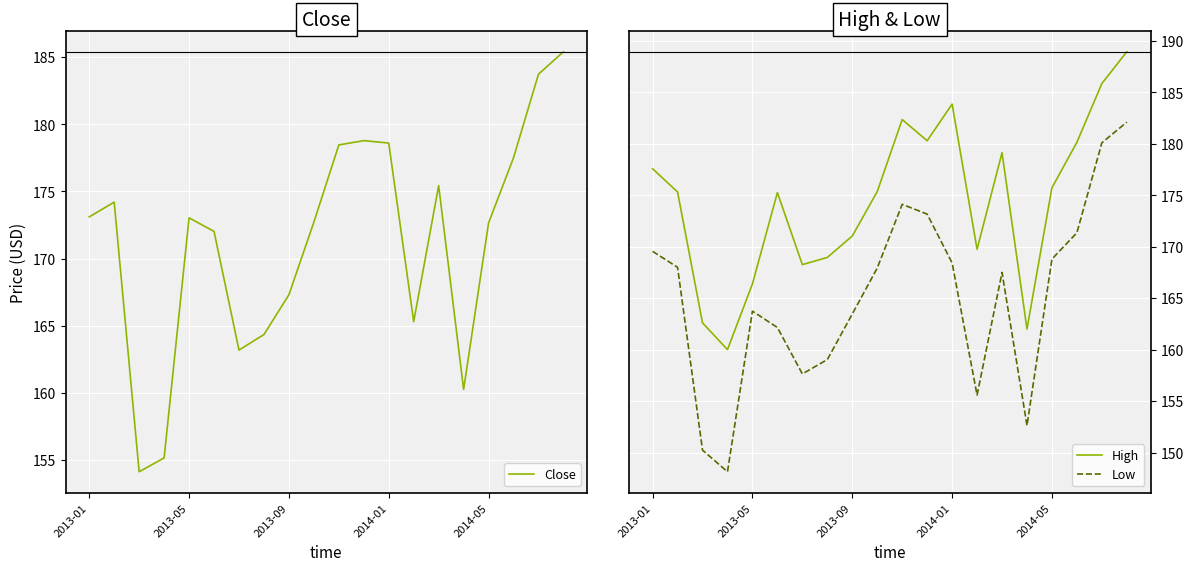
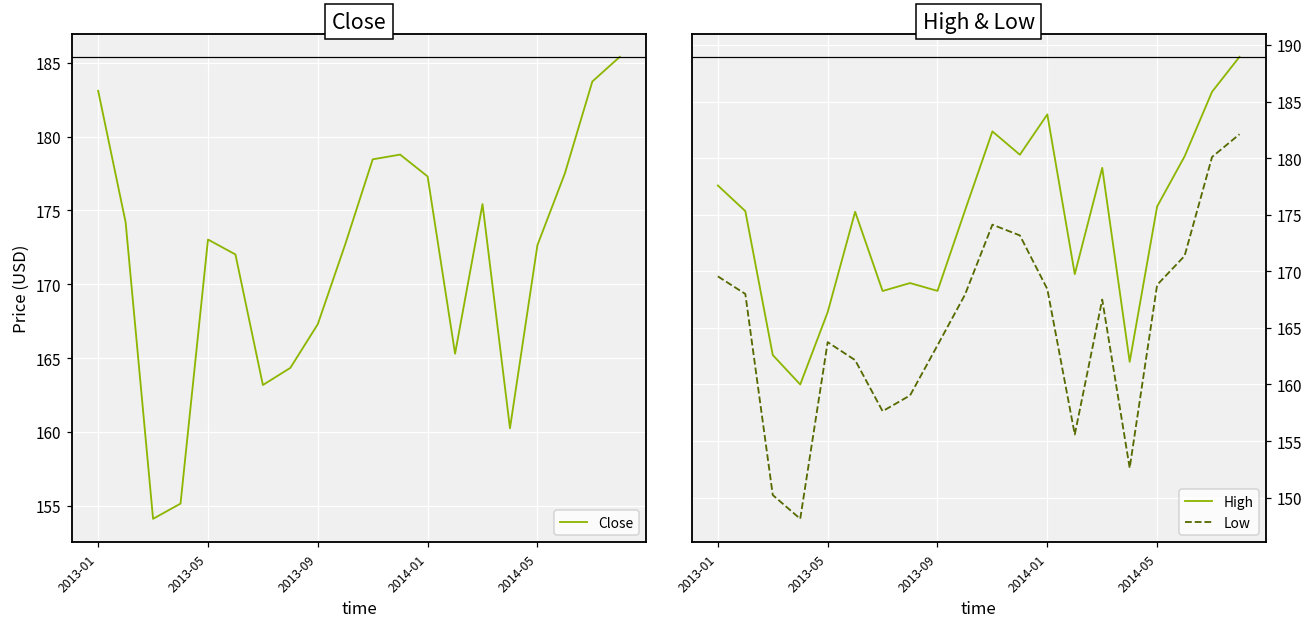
  {
    "Close": {
-     "2013-01": 173.1,
+     "2013-01": 183.1,
      "2013-05": 173.0,
      "2013-09": 167.3,
-     "2014-01": 178.6,
+     "2014-01": 177.3,
      "2014-05": 172.7
    },
    "High & Low": {
      "High": {
        "2013-01": 177.6,
        "2013-05": 166.4,
-       "2013-09": 171.0,
+       "2013-09": 168.3,
        "2014-01": 183.9,
        "2014-05": 175.7
      },
      "Low": {
        "2013-01": 169.6,
        "2013-05": 163.7,
        "2013-09": 163.5,
        "2014-01": 168.4,
        "2014-05": 168.8
      }
    }
  }
